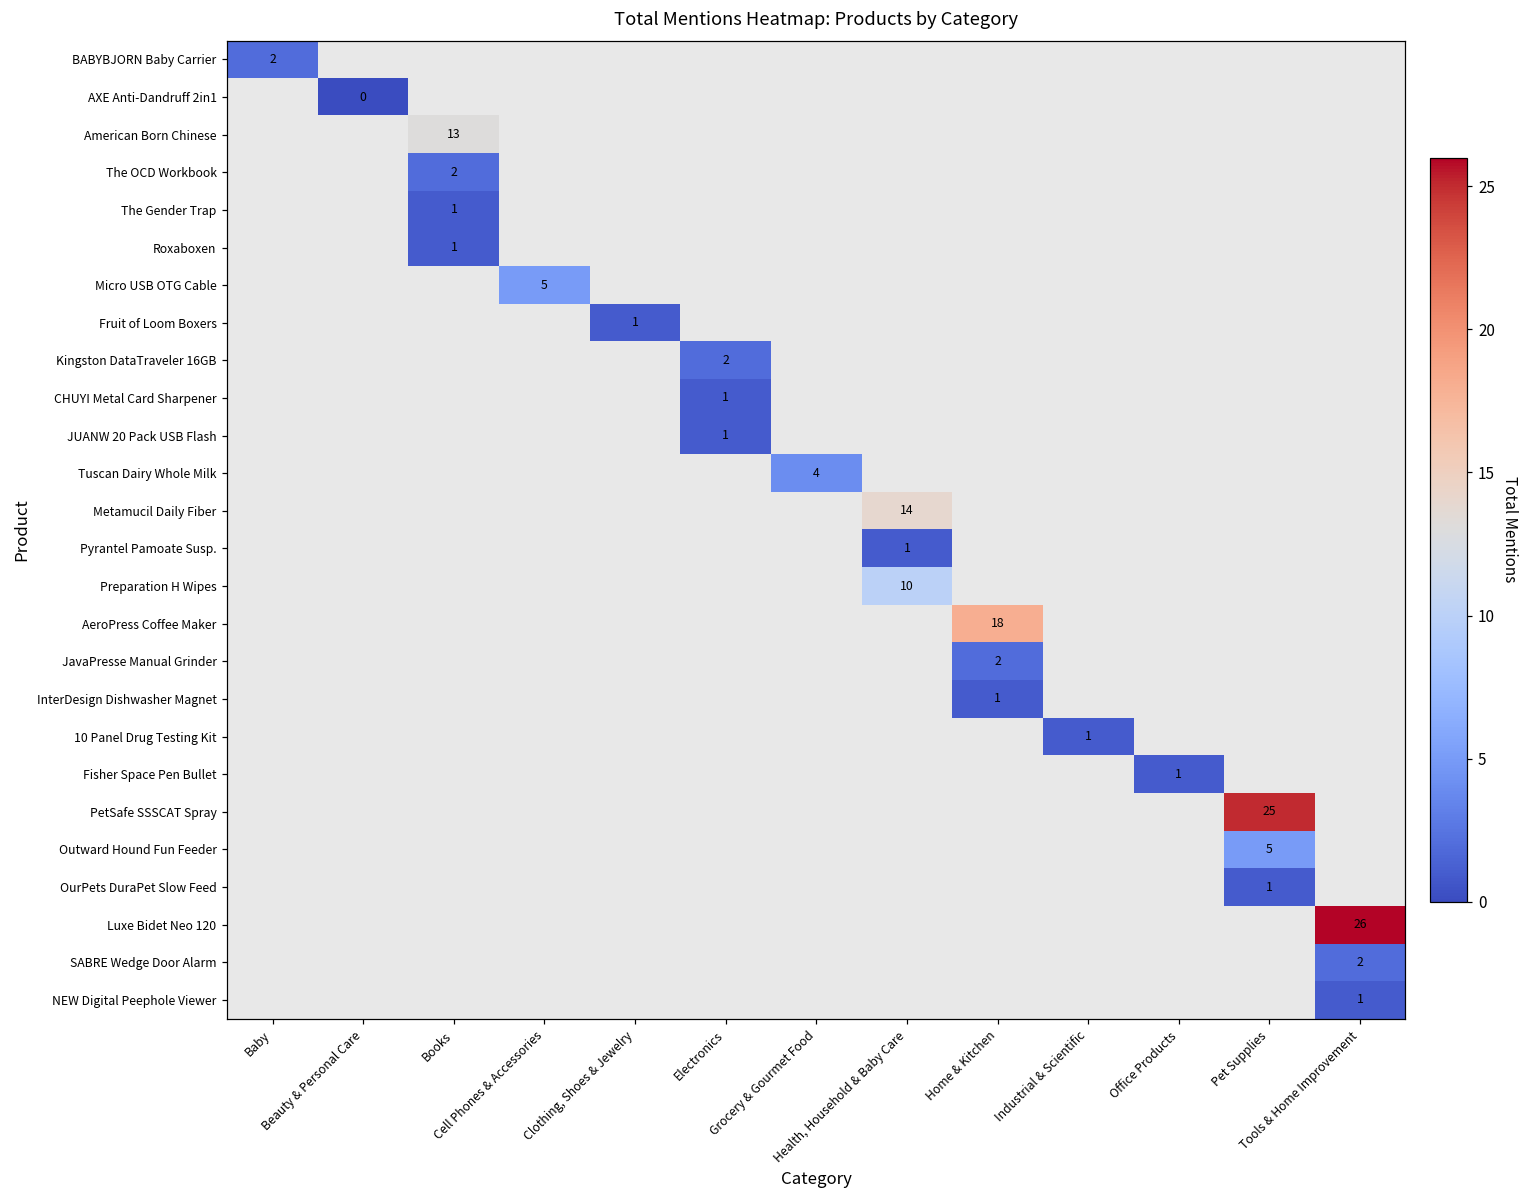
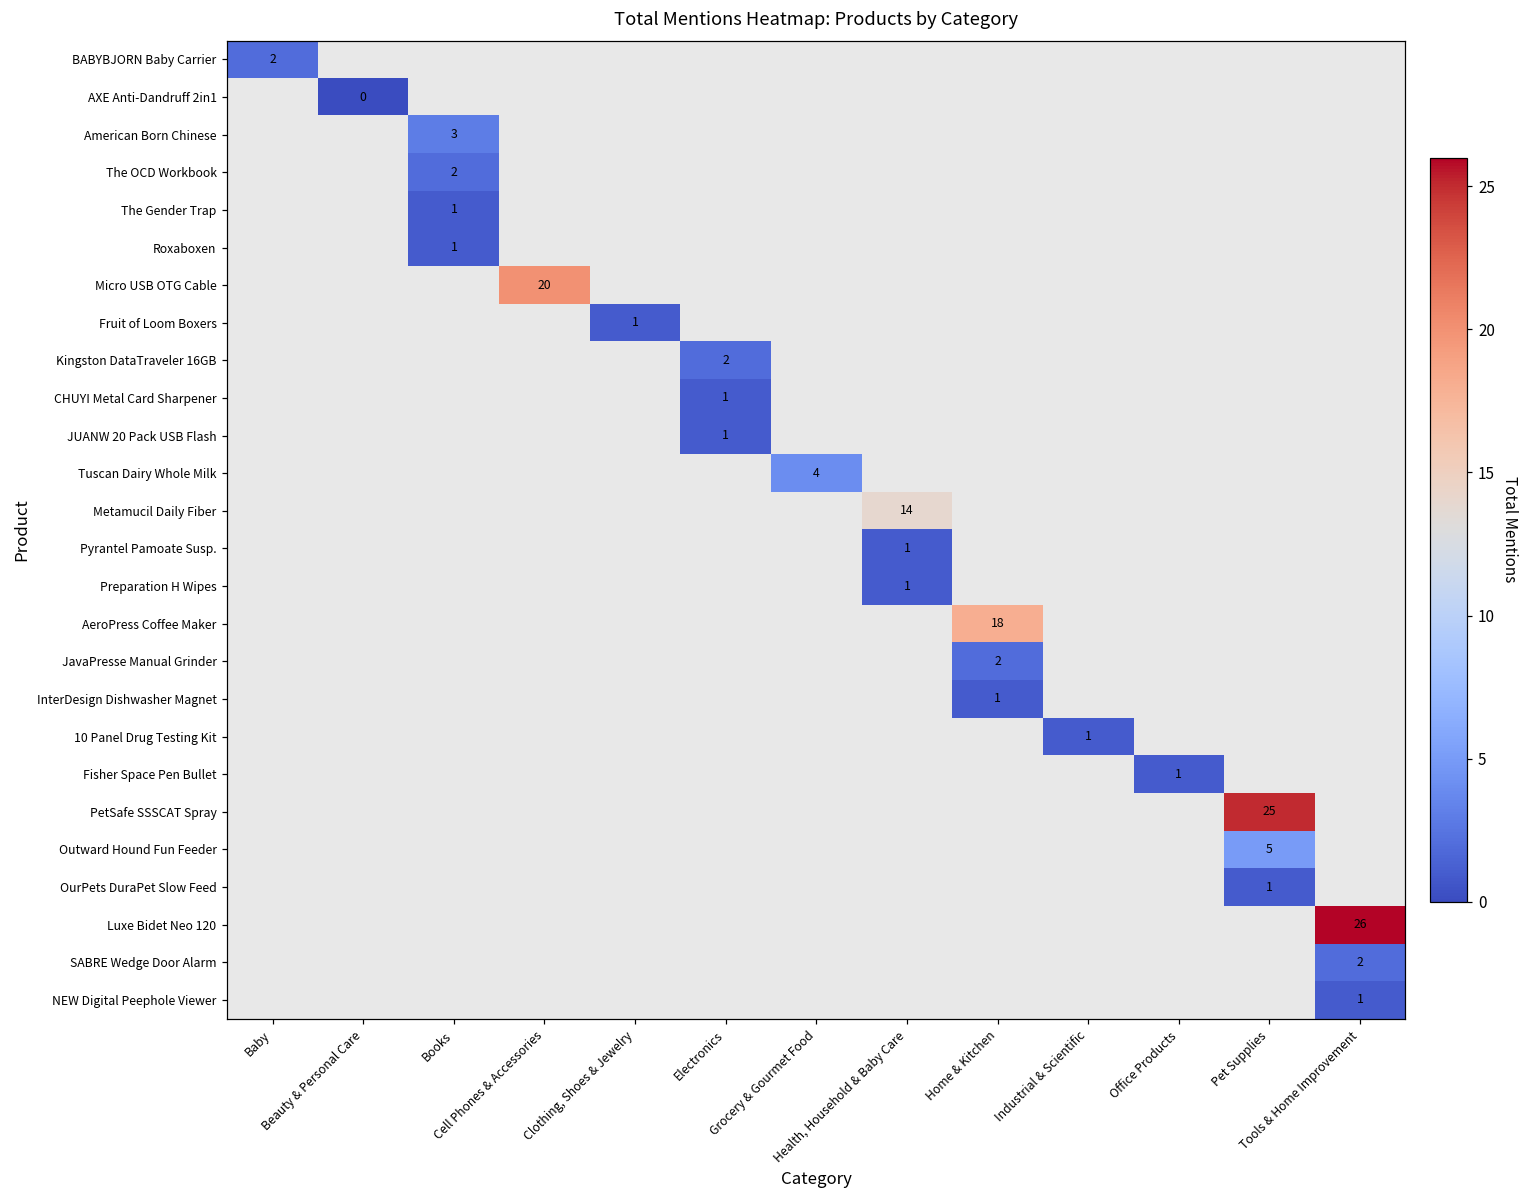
  {
    "BABYBJORN Baby Carrier": {
      "Baby": 2
    },
    "AXE Anti-Dandruff 2in1": {
      "Beauty & Personal Care": 0
    },
    "American Born Chinese": {
-     "Books": 13
+     "Books": 3
    },
    "The OCD Workbook": {
      "Books": 2
    },
    "The Gender Trap": {
      "Books": 1
    },
    "Roxaboxen": {
      "Books": 1
    },
    "Micro USB OTG Cable": {
-     "Cell Phones & Accessories": 5
+     "Cell Phones & Accessories": 20
    },
    "Fruit of Loom Boxers": {
      "Clothing, Shoes & Jewelry": 1
    },
    "Kingston DataTraveler 16GB": {
      "Electronics": 2
    },
    "CHUYI Metal Card Sharpener": {
      "Electronics": 1
    },
    "JUANW 20 Pack USB Flash": {
      "Electronics": 1
    },
    "Tuscan Dairy Whole Milk": {
      "Grocery & Gourmet Food": 4
    },
    "Metamucil Daily Fiber": {
      "Health, Household & Baby Care": 14
    },
    "Pyrantel Pamoate Susp.": {
      "Health, Household & Baby Care": 1
    },
    "Preparation H Wipes": {
-     "Health, Household & Baby Care": 10
+     "Health, Household & Baby Care": 1
    },
    "AeroPress Coffee Maker": {
      "Home & Kitchen": 18
    },
    "JavaPresse Manual Grinder": {
      "Home & Kitchen": 2
    },
    "InterDesign Dishwasher Magnet": {
      "Home & Kitchen": 1
    },
    "10 Panel Drug Testing Kit": {
      "Industrial & Scientific": 1
    },
    "Fisher Space Pen Bullet": {
      "Office Products": 1
    },
    "PetSafe SSSCAT Spray": {
      "Pet Supplies": 25
    },
    "Outward Hound Fun Feeder": {
      "Pet Supplies": 5
    },
    "OurPets DuraPet Slow Feed": {
      "Pet Supplies": 1
    },
    "Luxe Bidet Neo 120": {
      "Tools & Home Improvement": 26
    },
    "SABRE Wedge Door Alarm": {
      "Tools & Home Improvement": 2
    },
    "NEW Digital Peephole Viewer": {
      "Tools & Home Improvement": 1
    }
  }
